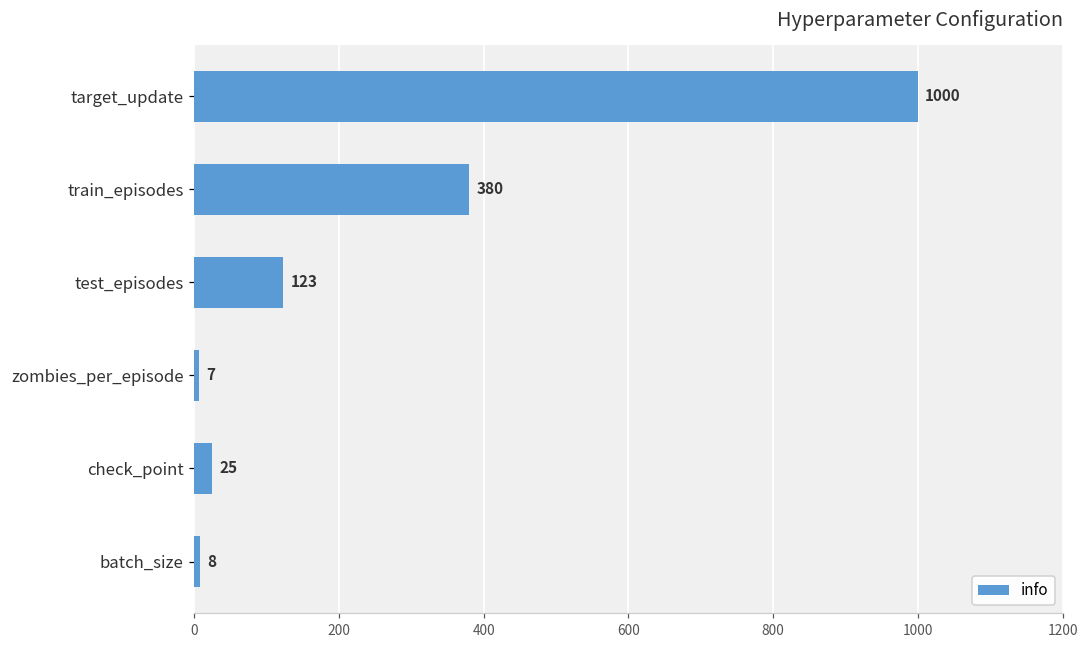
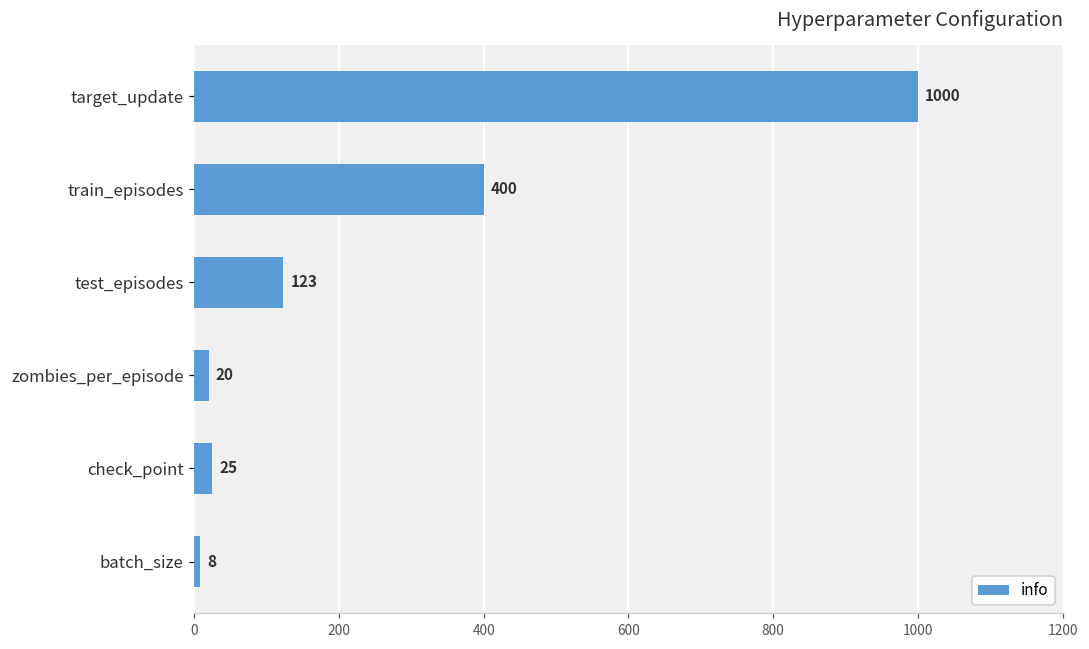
  {
    "target_update": 1000,
-   "train_episodes": 380,
+   "train_episodes": 400,
    "test_episodes": 123,
-   "zombies_per_episode": 7,
+   "zombies_per_episode": 20,
    "check_point": 25,
    "batch_size": 8
  }
